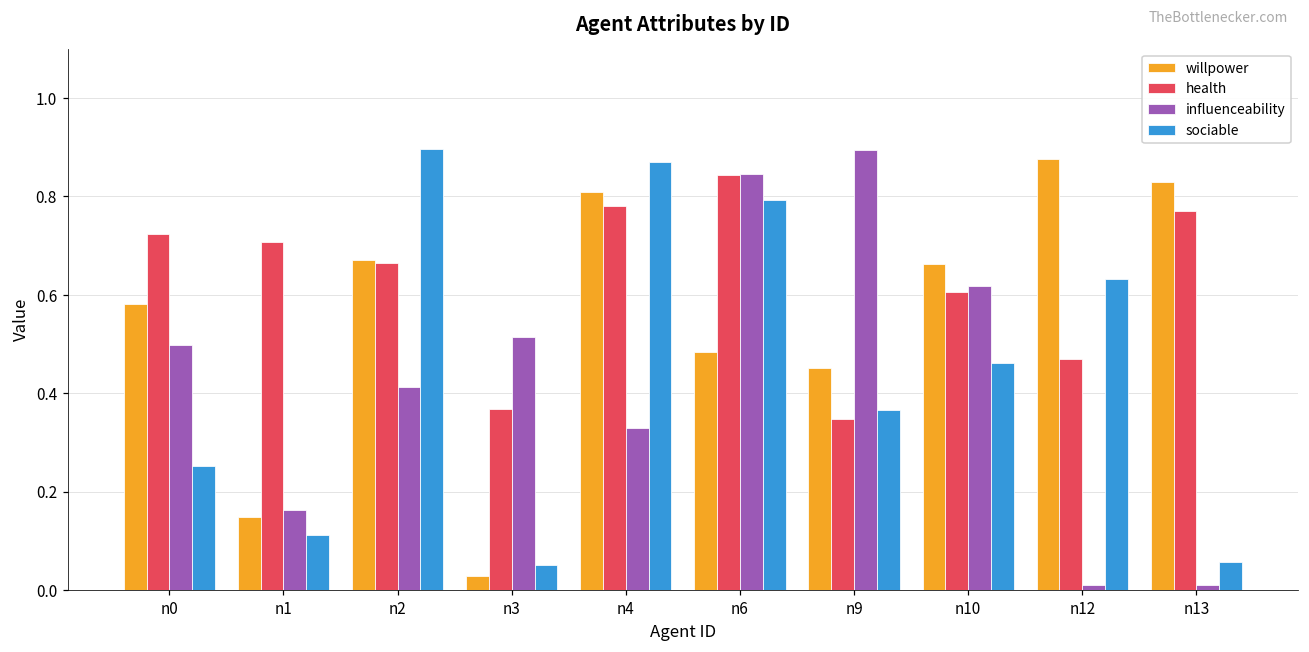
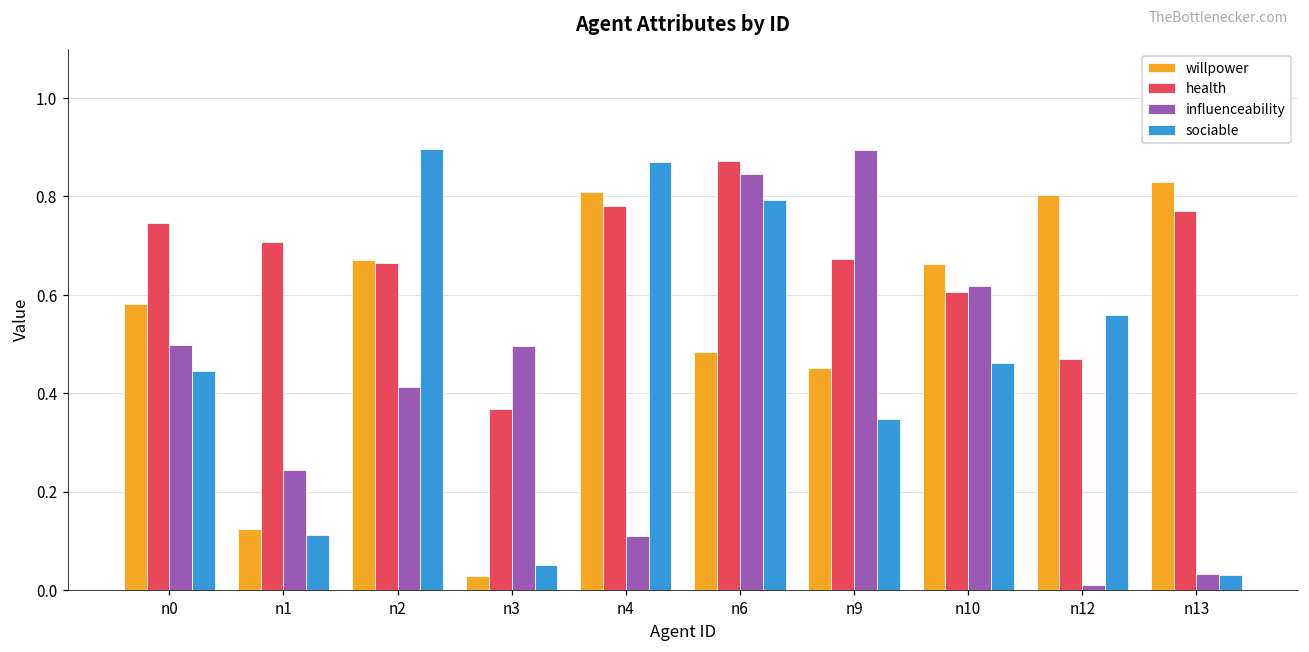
  {
    "willpower": {
      "n0": 0.58,
-     "n1": 0.15,
+     "n1": 0.13,
      "n2": 0.67,
      "n3": 0.03,
      "n4": 0.81,
      "n6": 0.48,
      "n9": 0.45,
      "n10": 0.66,
-     "n12": 0.88,
+     "n12": 0.80,
      "n13": 0.83
    },
    "health": {
-     "n0": 0.72,
+     "n0": 0.75,
      "n1": 0.71,
      "n2": 0.66,
      "n3": 0.37,
      "n4": 0.78,
-     "n6": 0.84,
-     "n9": 0.35,
+     "n6": 0.87,
+     "n9": 0.67,
      "n10": 0.61,
      "n12": 0.47,
      "n13": 0.77
    },
    "influenceability": {
      "n0": 0.50,
-     "n1": 0.16,
+     "n1": 0.24,
      "n2": 0.41,
-     "n3": 0.51,
-     "n4": 0.33,
+     "n3": 0.50,
+     "n4": 0.11,
      "n6": 0.85,
      "n9": 0.90,
      "n10": 0.62,
      "n12": 0.01,
-     "n13": 0.01
+     "n13": 0.03
    },
    "sociable": {
-     "n0": 0.25,
+     "n0": 0.45,
      "n1": 0.11,
      "n2": 0.90,
      "n3": 0.05,
      "n4": 0.87,
      "n6": 0.79,
-     "n9": 0.37,
+     "n9": 0.35,
      "n10": 0.46,
-     "n12": 0.63,
-     "n13": 0.06
+     "n12": 0.56,
+     "n13": 0.03
    }
  }
